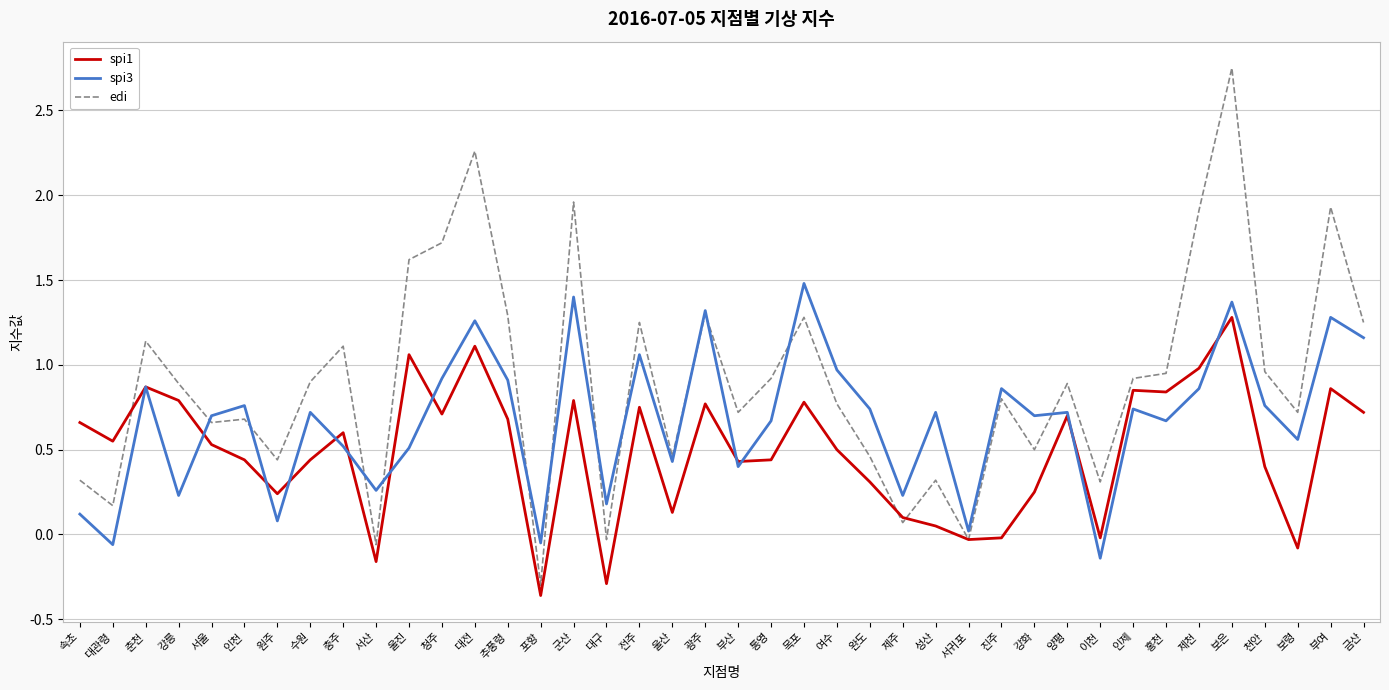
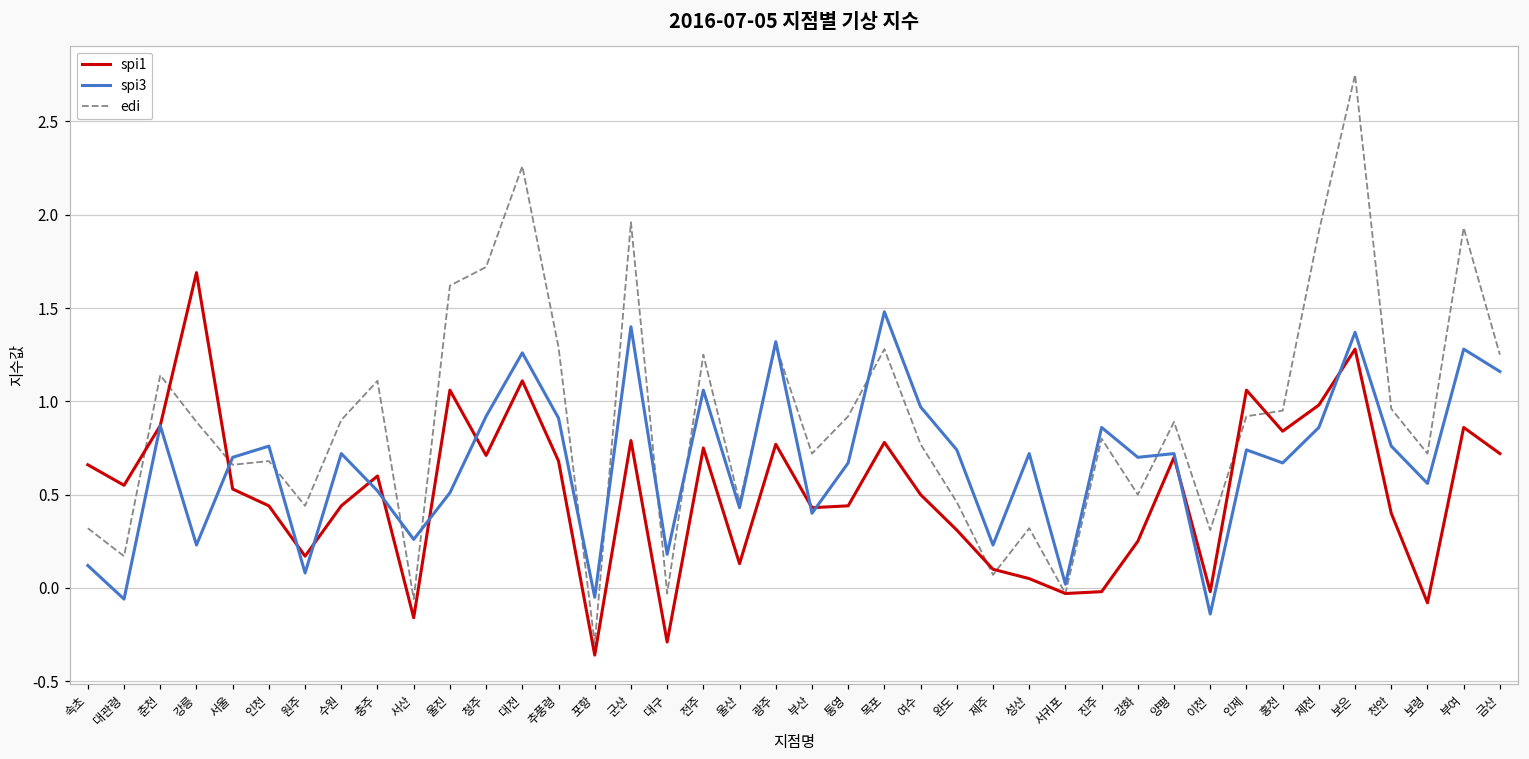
  {
    "spi1": {
      "속초": 0.66,
      "대관령": 0.55,
-     "강릉": 0.79,
+     "강릉": 1.69,
      "서울": 0.53,
      "인천": 0.44,
-     "원주": 0.24,
+     "원주": 0.17,
      "수원": 0.44,
      "충주": 0.60,
      "서산": -0.16,
      "울진": 1.06,
      "청주": 0.71,
      "대전": 1.11,
      "추풍령": 0.68,
      "포항": -0.36,
      "군산": 0.79,
      "대구": -0.29,
      "전주": 0.75,
      "울산": 0.13,
      "광주": 0.77,
      "부산": 0.43,
      "통영": 0.44,
      "목포": 0.78,
      "여수": 0.50,
      "완도": 0.31,
      "제주": 0.10,
      "성산": 0.05,
      "진주": -0.02,
      "강화": 0.25,
      "양평": 0.70,
      "이천": -0.02,
-     "인제": 0.85,
+     "인제": 1.06,
      "홍천": 0.84,
      "제천": 0.98,
      "보은": 1.28,
      "천안": 0.40,
      "보령": -0.08,
      "부여": 0.86,
      "금산": 0.72
    },
    "spi3": {
      "속초": 0.12,
      "대관령": -0.06,
      "강릉": 0.23,
      "서울": 0.70,
      "인천": 0.76,
      "원주": 0.08,
      "수원": 0.72,
      "충주": 0.52,
      "서산": 0.26,
      "울진": 0.51,
      "청주": 0.92,
      "대전": 1.26,
      "추풍령": 0.91,
      "포항": -0.05,
      "군산": 1.40,
      "대구": 0.18,
      "전주": 1.06,
      "울산": 0.43,
      "광주": 1.32,
      "부산": 0.40,
      "통영": 0.67,
      "목포": 1.48,
      "여수": 0.97,
      "완도": 0.74,
      "제주": 0.23,
      "성산": 0.72,
      "서귀포": 0.02,
      "진주": 0.86,
      "강화": 0.70,
      "양평": 0.72,
      "이천": -0.14,
      "인제": 0.74,
      "홍천": 0.67,
      "제천": 0.86,
      "보은": 1.37,
      "천안": 0.76,
      "보령": 0.56,
      "부여": 1.28,
      "금산": 1.16
    },
    "edi": {
      "속초": 0.32,
      "대관령": 0.17,
      "춘천": 1.14,
      "강릉": 0.89,
      "서울": 0.66,
      "인천": 0.68,
      "원주": 0.44,
      "수원": 0.90,
      "충주": 1.11,
      "서산": -0.06,
      "울진": 1.62,
      "청주": 1.72,
      "대전": 2.26,
      "추풍령": 1.29,
      "포항": -0.30,
      "군산": 1.96,
      "대구": -0.03,
      "전주": 1.25,
      "울산": 0.46,
      "광주": 1.30,
      "부산": 0.72,
      "통영": 0.92,
      "목포": 1.28,
      "여수": 0.77,
      "완도": 0.46,
      "제주": 0.07,
      "성산": 0.32,
      "진주": 0.80,
      "강화": 0.50,
      "양평": 0.89,
      "이천": 0.31,
      "인제": 0.92,
      "홍천": 0.95,
      "제천": 1.91,
      "보은": 2.75,
      "천안": 0.96,
      "보령": 0.72,
      "부여": 1.93,
      "금산": 1.25
    }
  }
